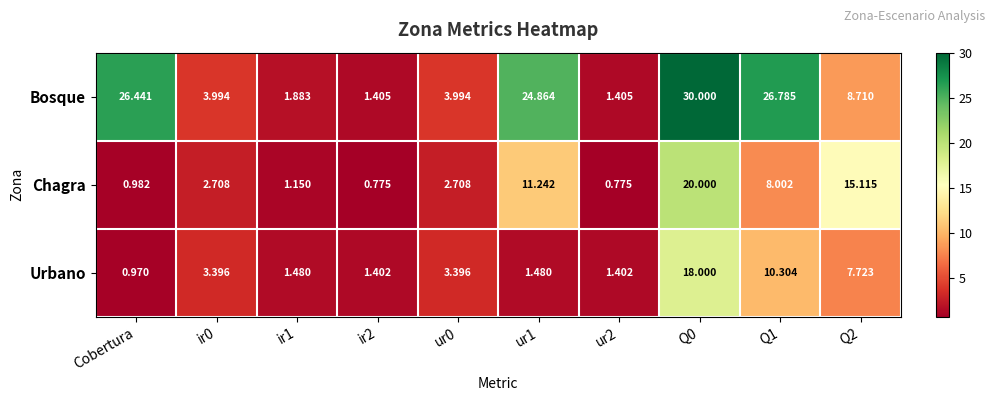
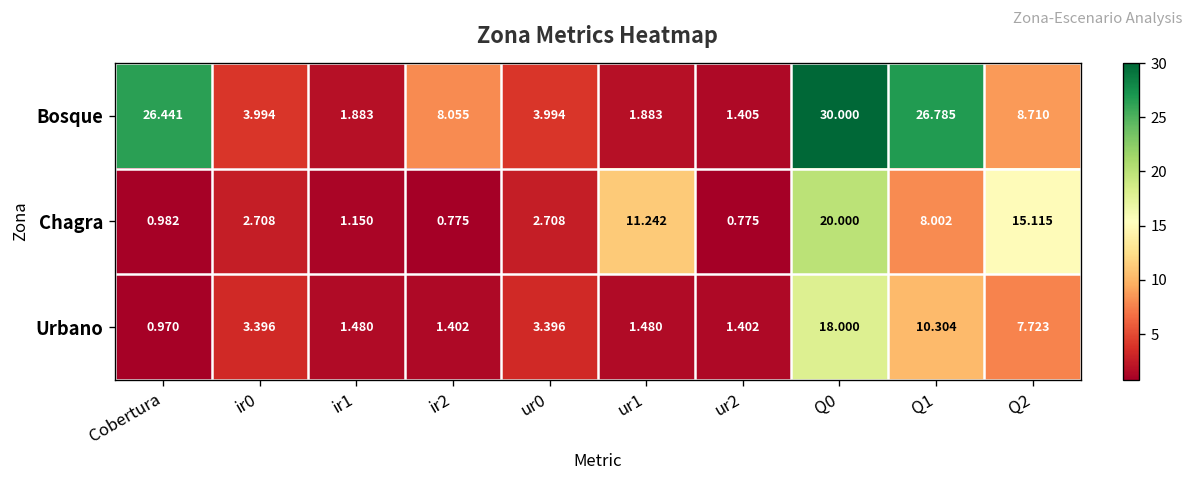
  {
    "Bosque": {
      "Cobertura": 26.441,
      "ir0": 3.994,
      "ir1": 1.883,
-     "ir2": 1.405,
+     "ir2": 8.055,
      "ur0": 3.994,
-     "ur1": 24.864,
+     "ur1": 1.883,
      "ur2": 1.405,
      "Q0": 30.000,
      "Q1": 26.785,
      "Q2": 8.710
    },
    "Chagra": {
      "Cobertura": 0.982,
      "ir0": 2.708,
      "ir1": 1.150,
      "ir2": 0.775,
      "ur0": 2.708,
      "ur1": 11.242,
      "ur2": 0.775,
      "Q0": 20.000,
      "Q1": 8.002,
      "Q2": 15.115
    },
    "Urbano": {
      "Cobertura": 0.970,
      "ir0": 3.396,
      "ir1": 1.480,
      "ir2": 1.402,
      "ur0": 3.396,
      "ur1": 1.480,
      "ur2": 1.402,
      "Q0": 18.000,
      "Q1": 10.304,
      "Q2": 7.723
    }
  }
